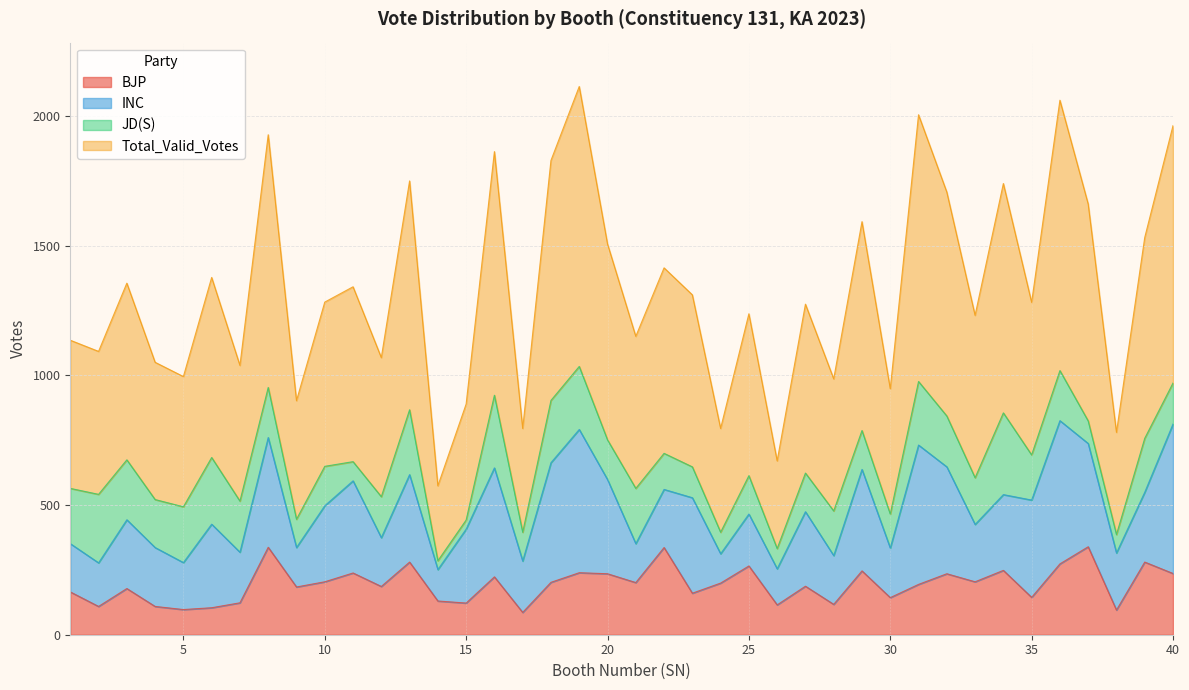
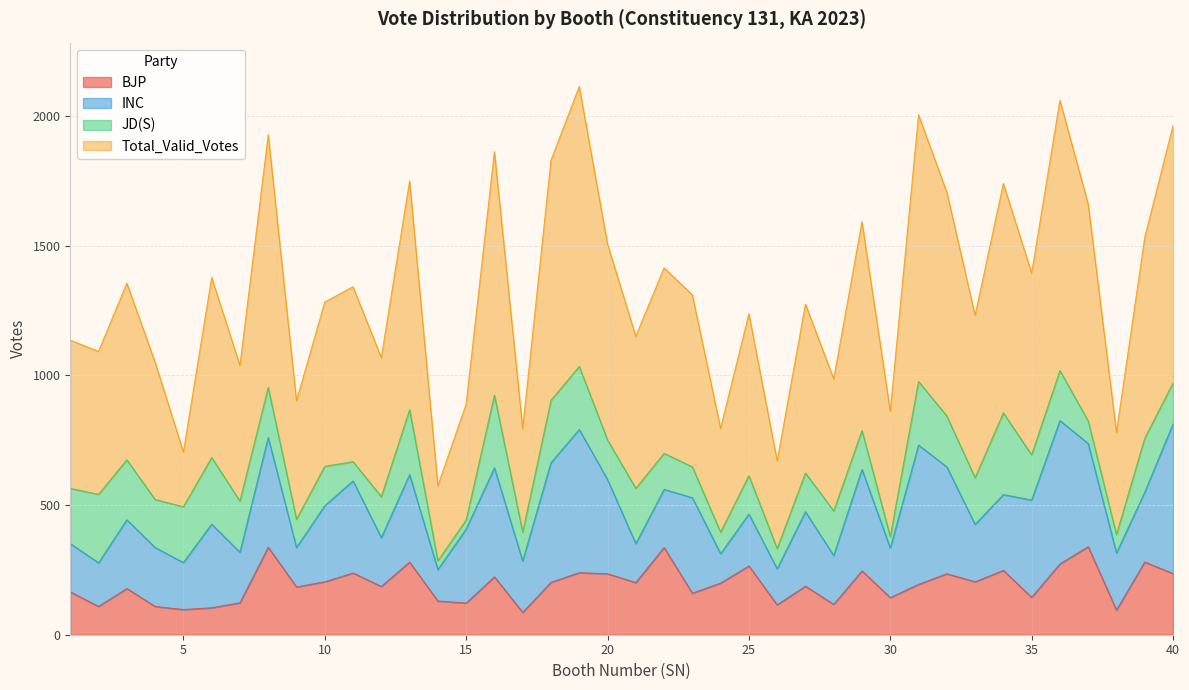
  {
    "BJP": {
      "5": 100,
      "10": 200,
      "15": 120,
      "20": 240,
      "25": 270,
      "30": 140,
      "35": 140,
      "40": 240
    },
    "INC": {
      "5": 180,
      "10": 290,
      "15": 290,
      "20": 360,
      "25": 200,
      "30": 190,
      "35": 380,
      "40": 580
    },
    "JD(S)": {
      "5": 220,
      "10": 150,
      "15": 40,
      "20": 150,
      "25": 150,
-     "30": 130,
+     "30": 40,
      "35": 170,
      "40": 160
    },
    "Total_Valid_Votes": {
-     "5": 500,
+     "5": 210,
      "10": 630,
      "15": 450,
      "20": 760,
      "25": 620,
      "30": 480,
-     "35": 590,
+     "35": 700,
      "40": 990
    }
  }
